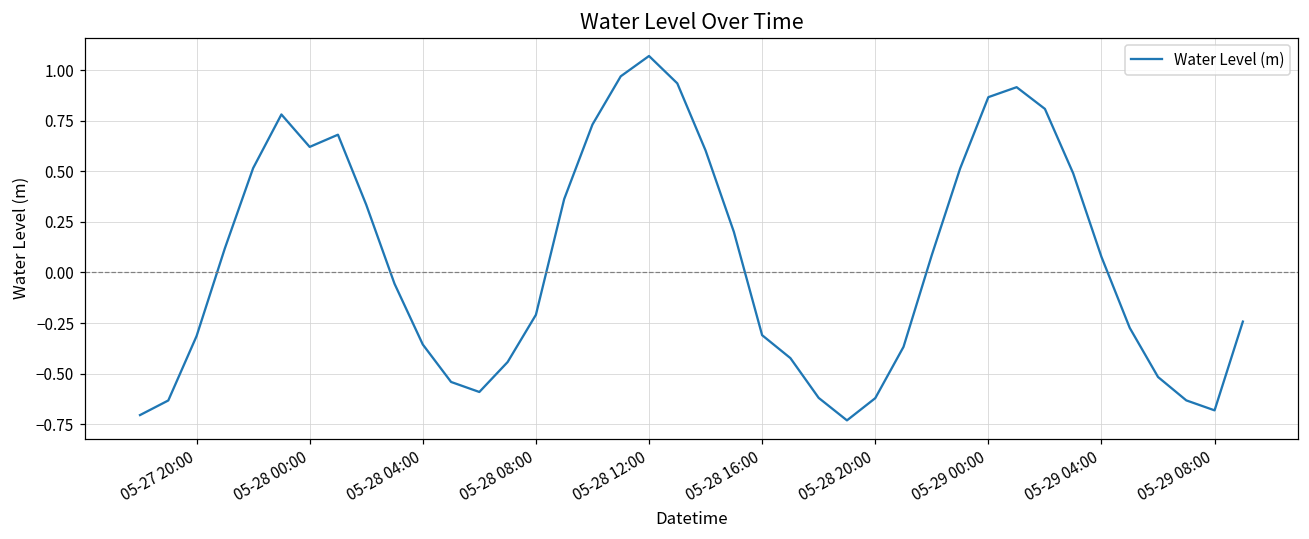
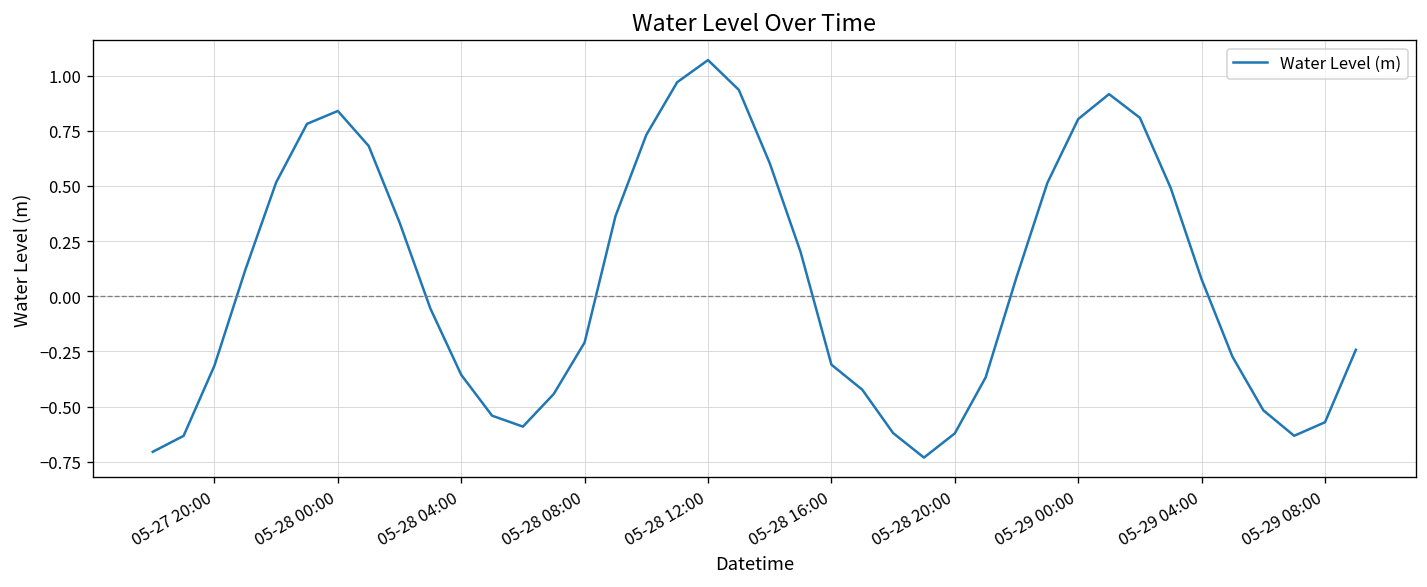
  {
    "05-27 20:00": -0.31,
-   "05-28 00:00": 0.62,
+   "05-28 00:00": 0.84,
    "05-28 04:00": -0.36,
    "05-28 08:00": -0.21,
    "05-28 12:00": 1.07,
    "05-28 16:00": -0.31,
    "05-28 20:00": -0.62,
-   "05-29 00:00": 0.87,
+   "05-29 00:00": 0.80,
    "05-29 04:00": 0.08,
-   "05-29 08:00": -0.68
+   "05-29 08:00": -0.57
  }
